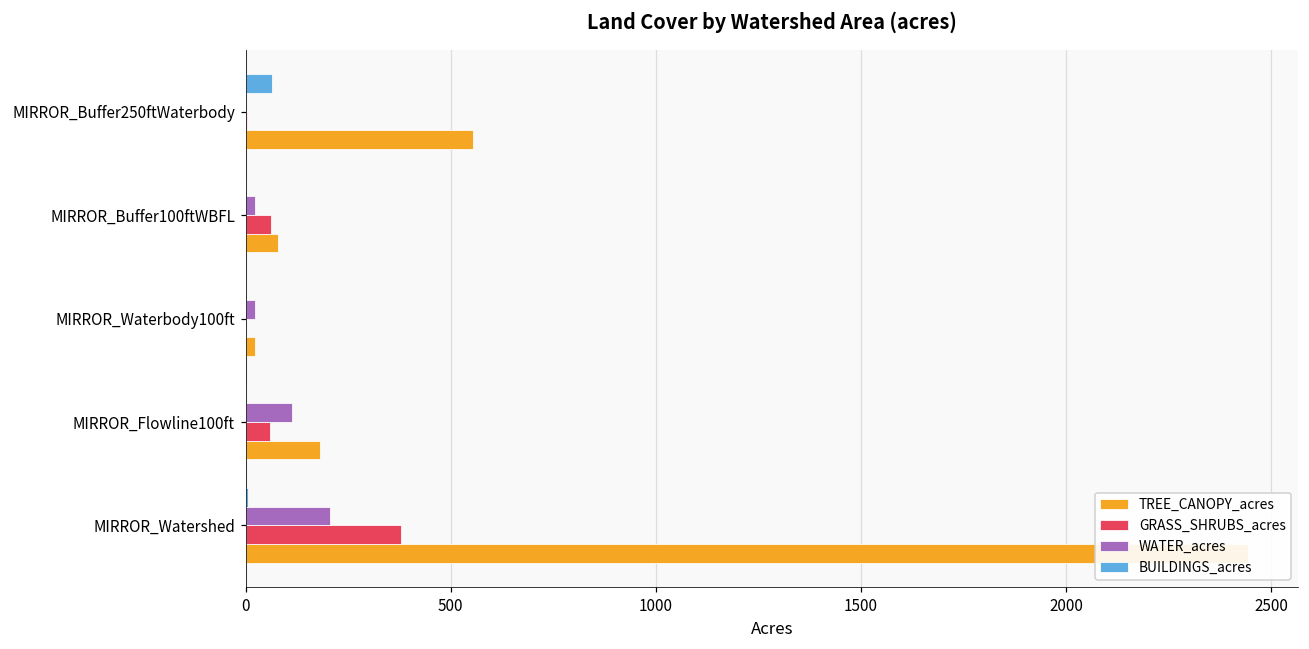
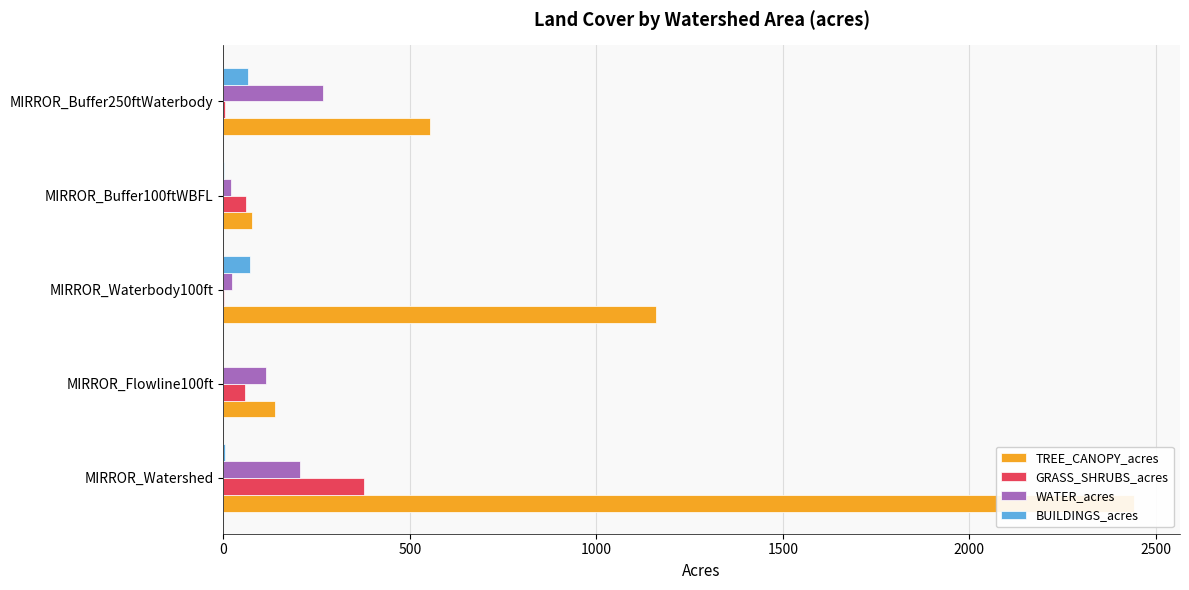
  {
    "TREE_CANOPY_acres": {
      "MIRROR_Buffer250ftWaterbody": 550,
      "MIRROR_Buffer100ftWBFL": 80,
-     "MIRROR_Waterbody100ft": 20,
-     "MIRROR_Flowline100ft": 180
+     "MIRROR_Waterbody100ft": 1160,
+     "MIRROR_Flowline100ft": 140
    },
    "GRASS_SHRUBS_acres": {
      "MIRROR_Buffer100ftWBFL": 60,
      "MIRROR_Flowline100ft": 60,
      "MIRROR_Watershed": 380
    },
    "WATER_acres": {
-     "MIRROR_Buffer250ftWaterbody": 0,
+     "MIRROR_Buffer250ftWaterbody": 270,
      "MIRROR_Buffer100ftWBFL": 20,
      "MIRROR_Waterbody100ft": 20,
      "MIRROR_Flowline100ft": 110,
      "MIRROR_Watershed": 210
    },
    "BUILDINGS_acres": {
      "MIRROR_Buffer250ftWaterbody": 70,
-     "MIRROR_Waterbody100ft": 0
+     "MIRROR_Waterbody100ft": 70
    }
  }
